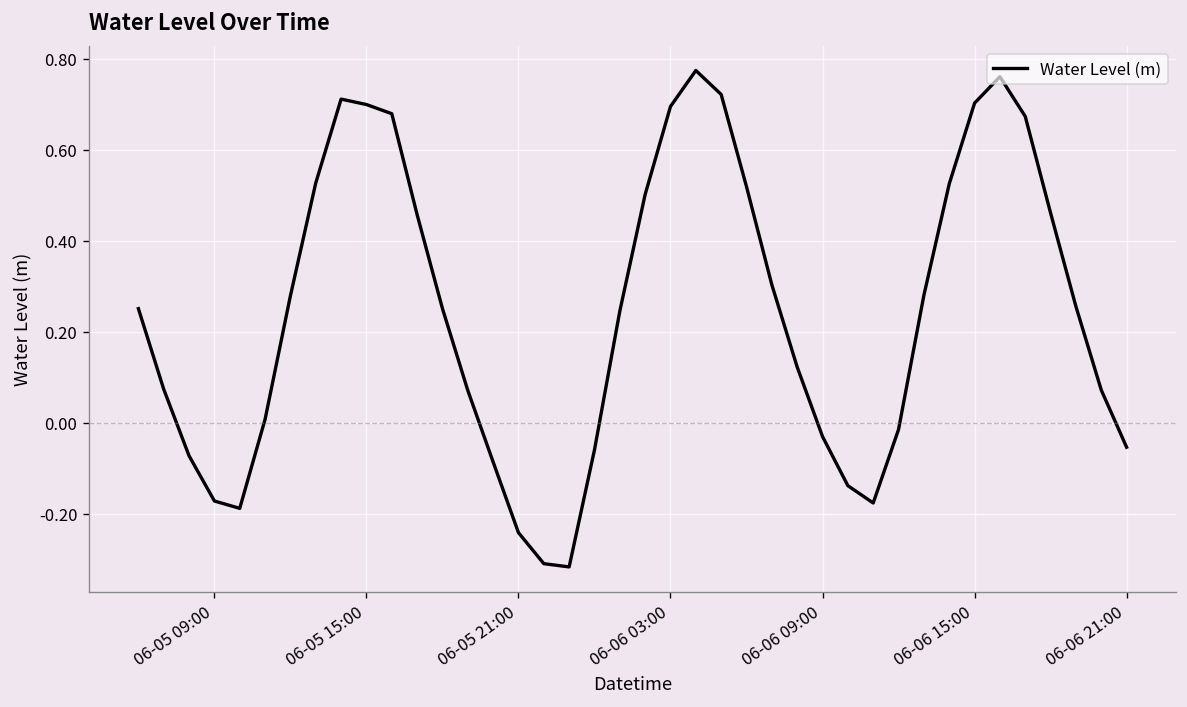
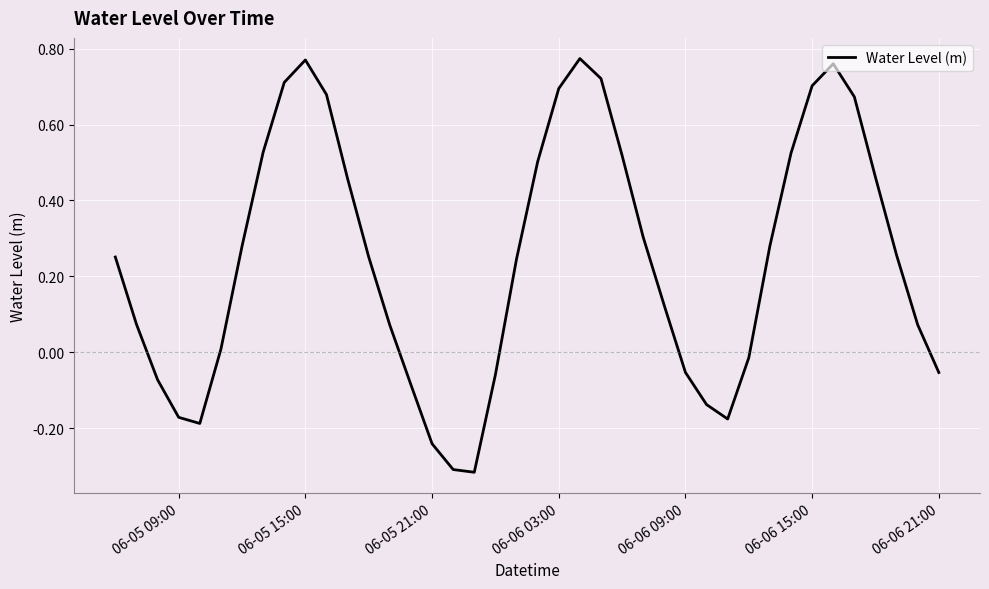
  {
    "06-05 09:00": -0.17,
-   "06-05 15:00": 0.70,
+   "06-05 15:00": 0.77,
    "06-05 21:00": -0.24,
    "06-06 03:00": 0.69,
-   "06-06 09:00": -0.03,
+   "06-06 09:00": -0.05,
    "06-06 15:00": 0.70,
    "06-06 21:00": -0.05
  }
